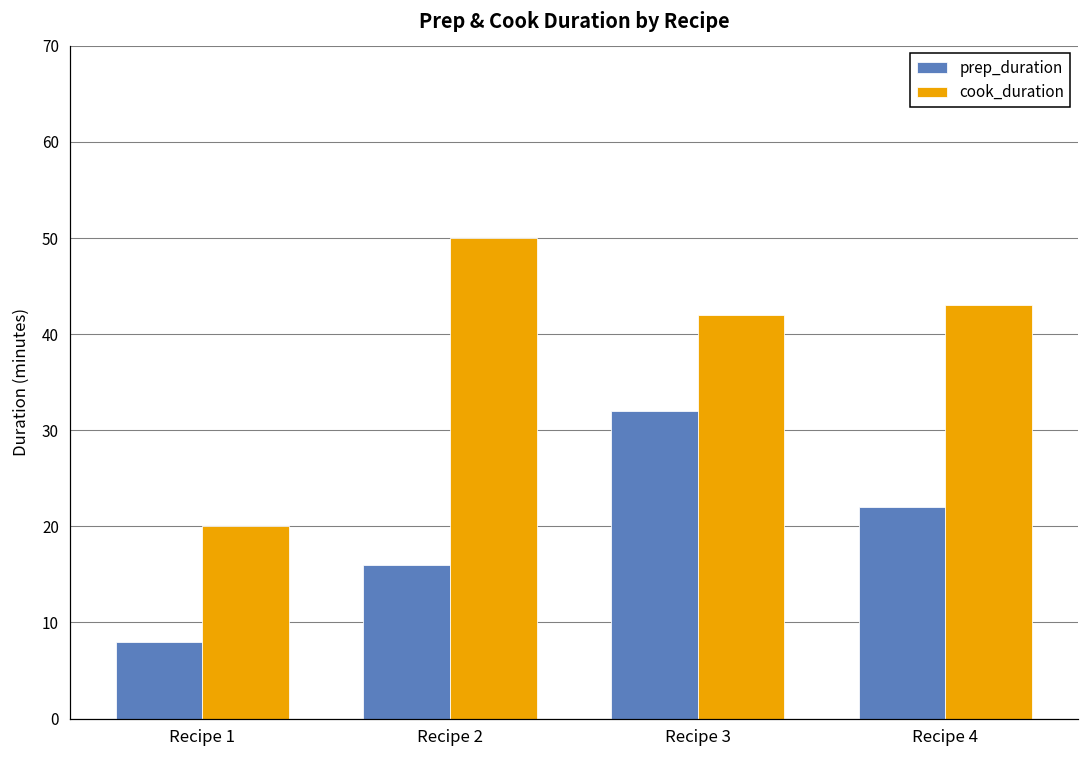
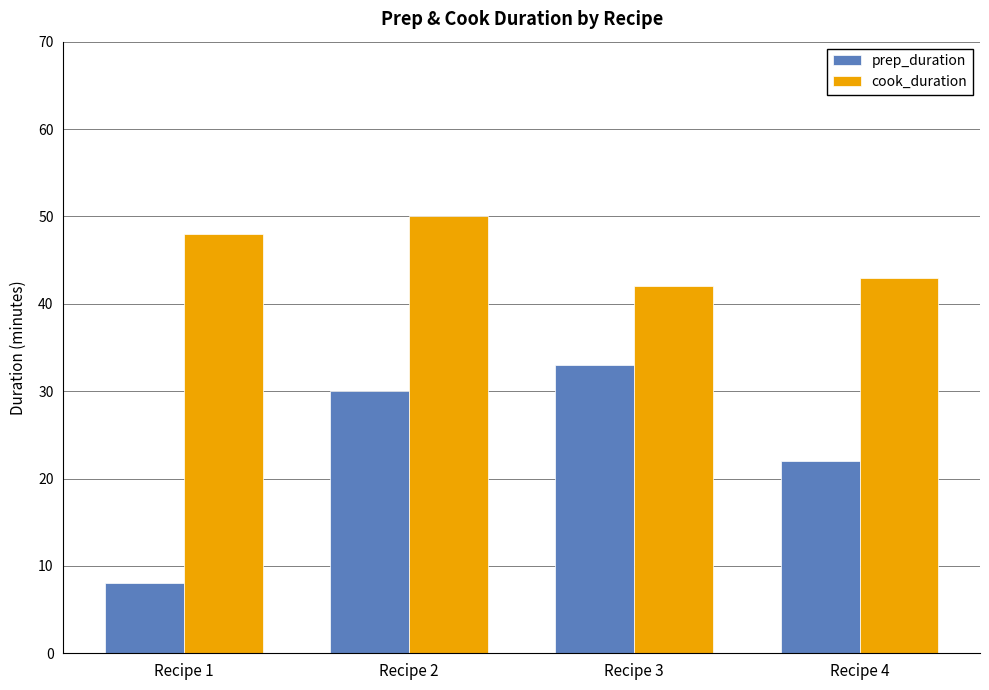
  {
    "prep_duration": {
      "Recipe 1": 8,
-     "Recipe 2": 16,
-     "Recipe 3": 32,
+     "Recipe 2": 30,
+     "Recipe 3": 33,
      "Recipe 4": 22
    },
    "cook_duration": {
-     "Recipe 1": 20,
+     "Recipe 1": 48,
      "Recipe 2": 50,
      "Recipe 3": 42,
      "Recipe 4": 43
    }
  }
